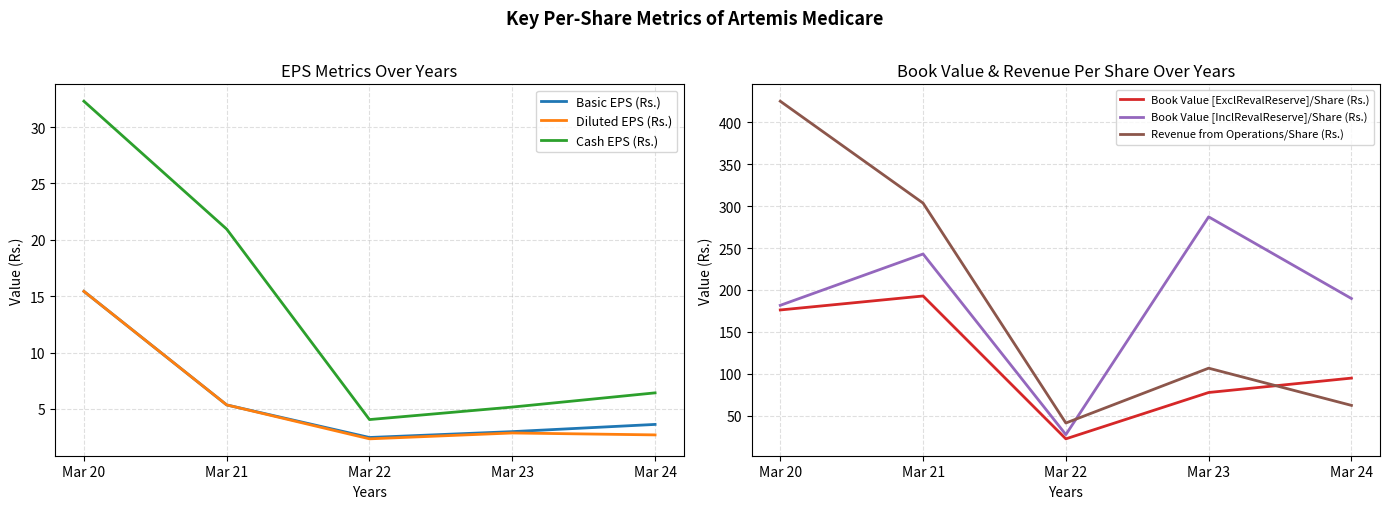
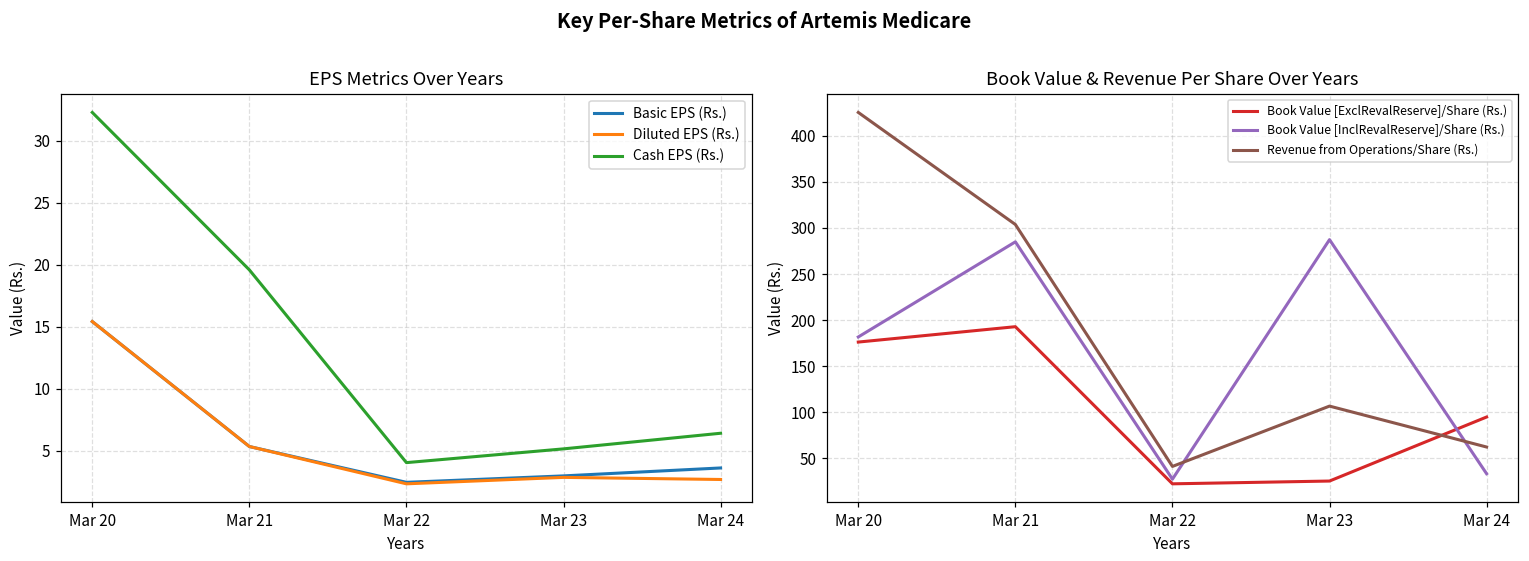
  {
    "EPS Metrics Over Years": {
      "Basic EPS (Rs.)": {
        "Mar 24": 3.6
      },
      "Diluted EPS (Rs.)": {
        "Mar 24": 2.7
      },
      "Cash EPS (Rs.)": {
        "Mar 20": 32.3,
-       "Mar 21": 21.0,
+       "Mar 21": 19.6,
        "Mar 22": 4.1,
        "Mar 23": 5.2,
        "Mar 24": 6.4
      }
    },
    "Book Value & Revenue Per Share Over Years": {
      "Book Value [ExclRevalReserve]/Share (Rs.)": {
        "Mar 20": 180,
        "Mar 21": 190,
        "Mar 22": 20,
-       "Mar 23": 80,
+       "Mar 23": 30,
        "Mar 24": 90
      },
      "Book Value [InclRevalReserve]/Share (Rs.)": {
        "Mar 20": 180,
-       "Mar 21": 240,
+       "Mar 21": 280,
        "Mar 22": 30,
        "Mar 23": 290,
-       "Mar 24": 190
+       "Mar 24": 30
      },
      "Revenue from Operations/Share (Rs.)": {
        "Mar 20": 430,
        "Mar 21": 300,
        "Mar 22": 40,
        "Mar 23": 110,
        "Mar 24": 60
      }
    }
  }
